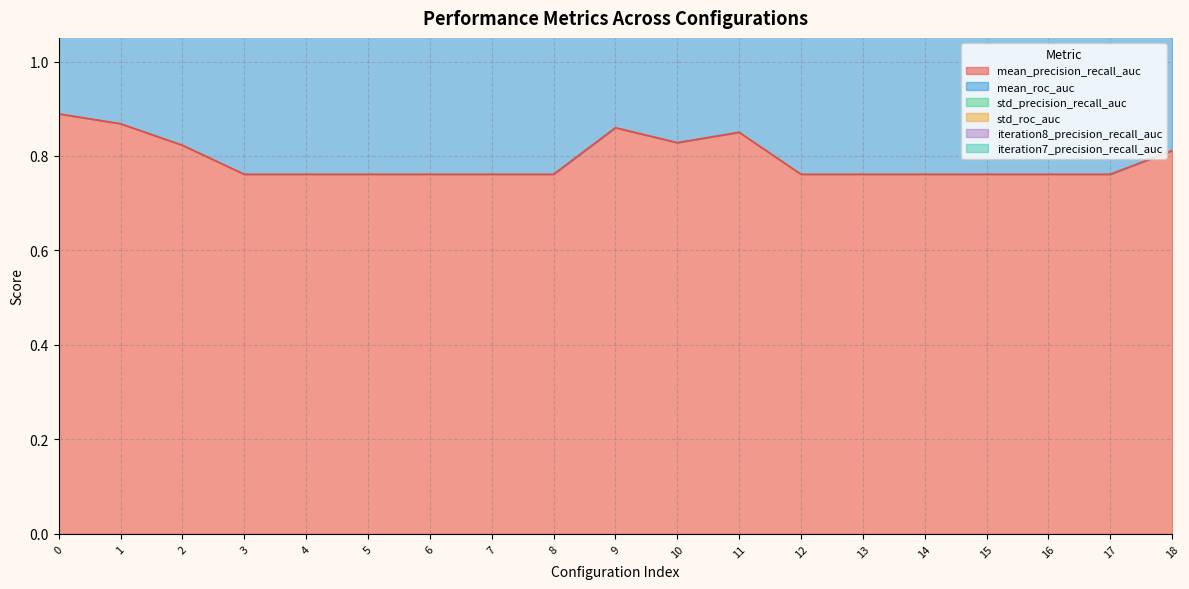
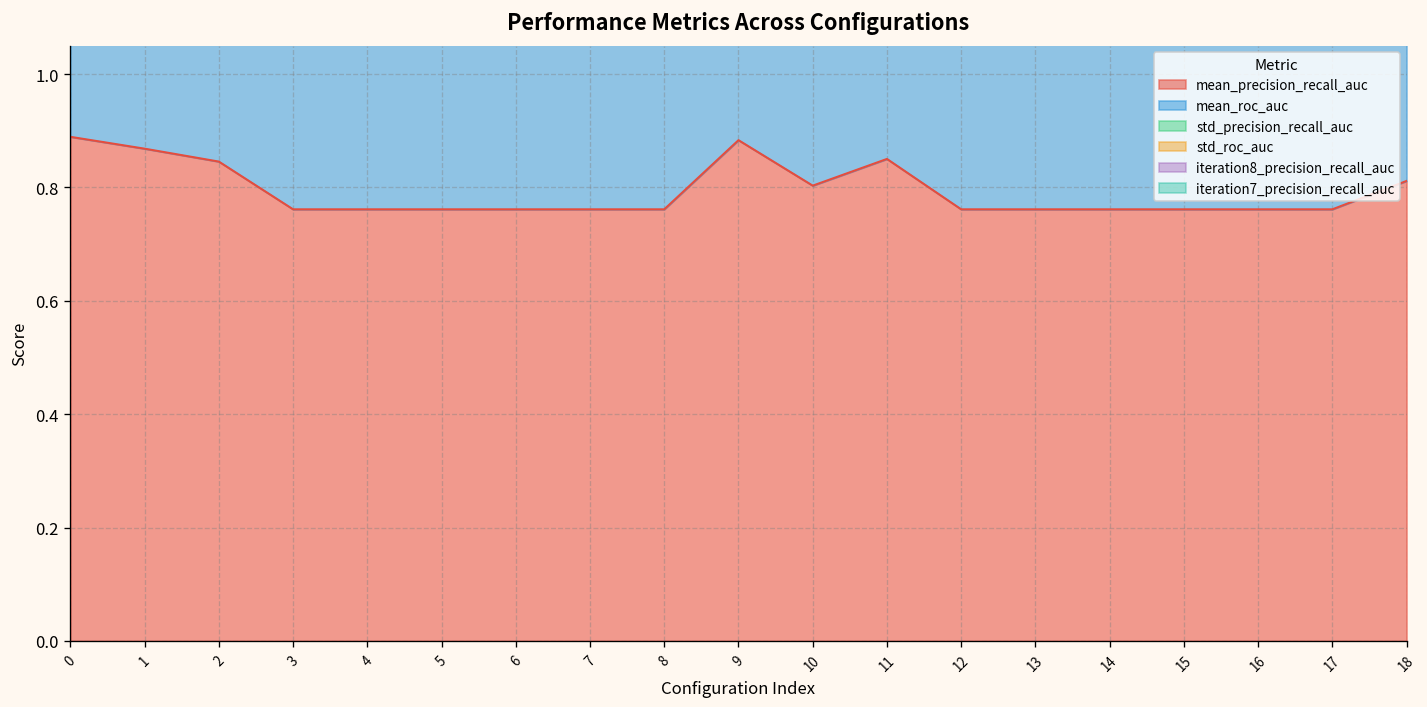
  {
    "mean_precision_recall_auc": {
      "0": 0.89,
      "1": 0.87,
-     "2": 0.82,
+     "2": 0.85,
      "3": 0.76,
      "4": 0.76,
      "5": 0.76,
      "6": 0.76,
      "7": 0.76,
      "8": 0.76,
-     "9": 0.86,
-     "10": 0.83,
+     "9": 0.88,
+     "10": 0.80,
      "11": 0.85,
      "12": 0.76,
      "13": 0.76,
      "14": 0.76,
      "15": 0.76,
      "16": 0.76,
      "17": 0.76,
      "18": 0.81
    }
  }
